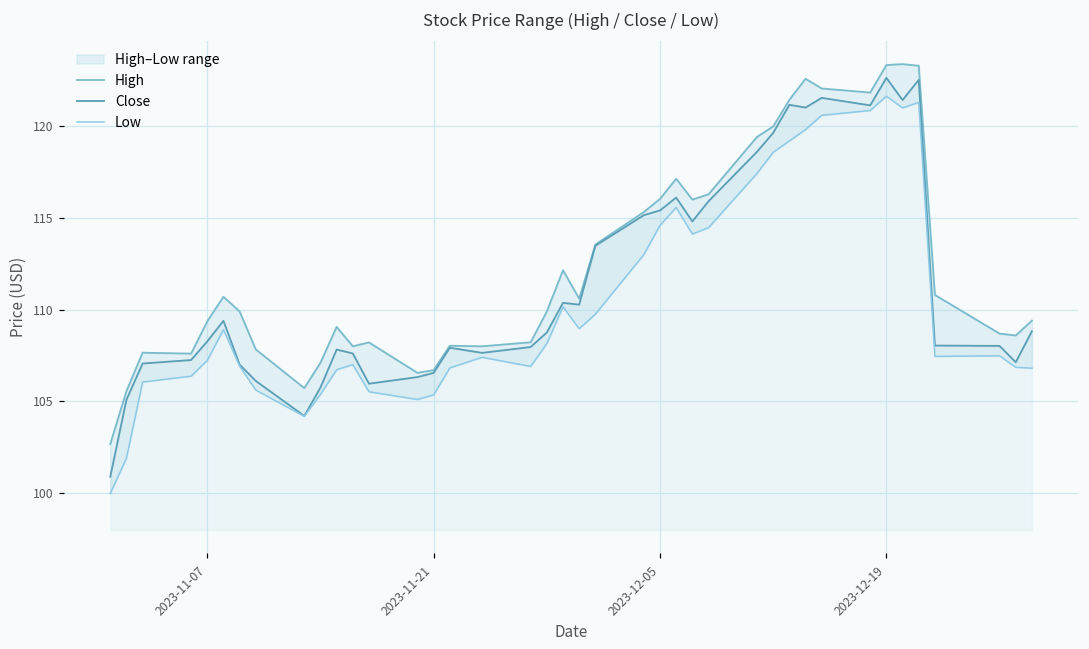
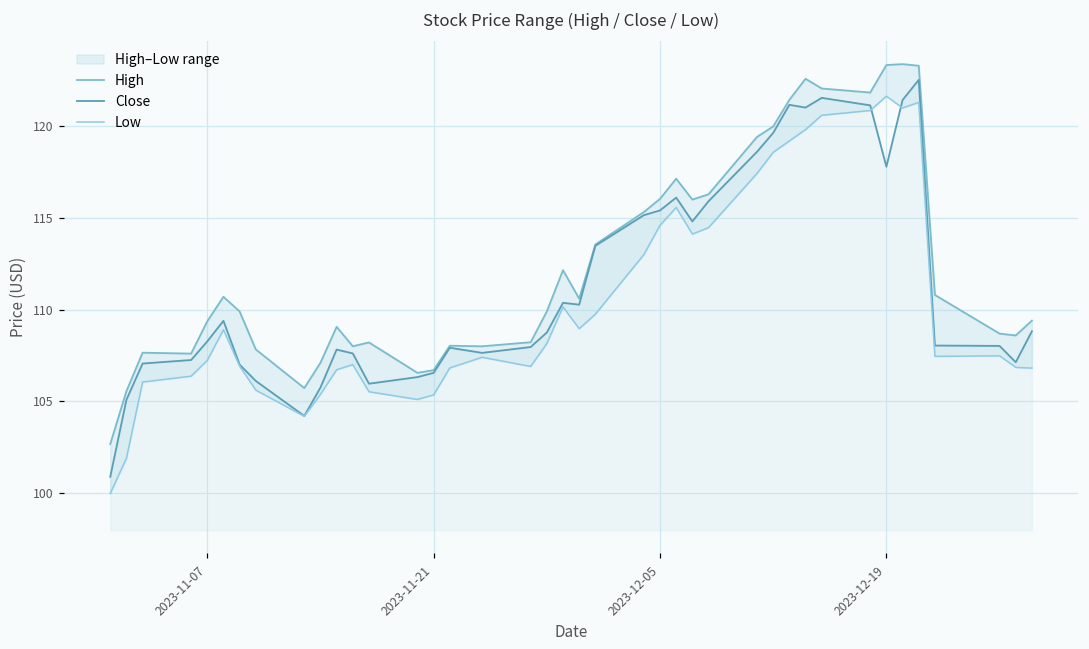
  {
    "Close": {
      "2023-11-07": 108.3,
      "2023-12-05": 115.4,
-     "2023-12-19": 122.6
+     "2023-12-19": 117.8
    }
  }
